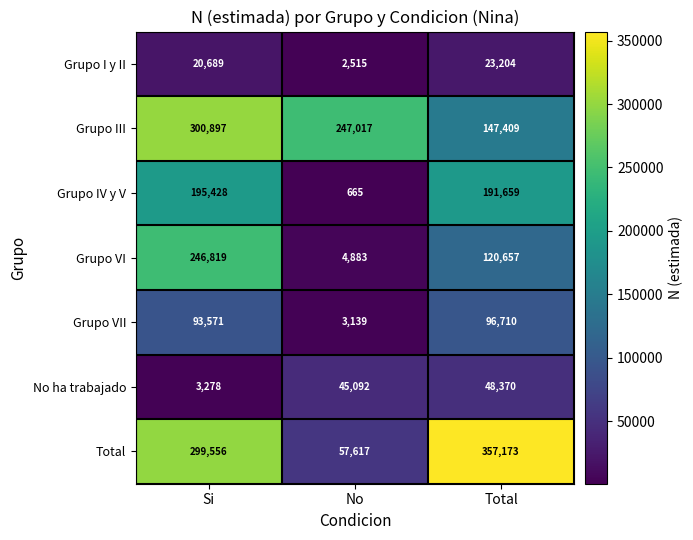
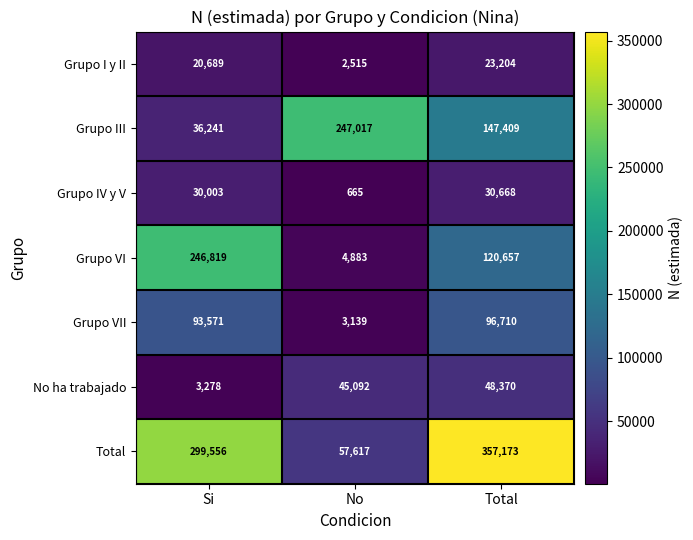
  {
    "Grupo I y II": {
      "Si": "20,689",
      "No": "2,515",
      "Total": "23,204"
    },
    "Grupo III": {
-     "Si": "300,897",
+     "Si": "36,241",
      "No": "247,017",
      "Total": "147,409"
    },
    "Grupo IV y V": {
-     "Si": "195,428",
+     "Si": "30,003",
      "No": "665",
-     "Total": "191,659"
+     "Total": "30,668"
    },
    "Grupo VI": {
      "Si": "246,819",
      "No": "4,883",
      "Total": "120,657"
    },
    "Grupo VII": {
      "Si": "93,571",
      "No": "3,139",
      "Total": "96,710"
    },
    "No ha trabajado": {
      "Si": "3,278",
      "No": "45,092",
      "Total": "48,370"
    },
    "Total": {
      "Si": "299,556",
      "No": "57,617",
      "Total": "357,173"
    }
  }
